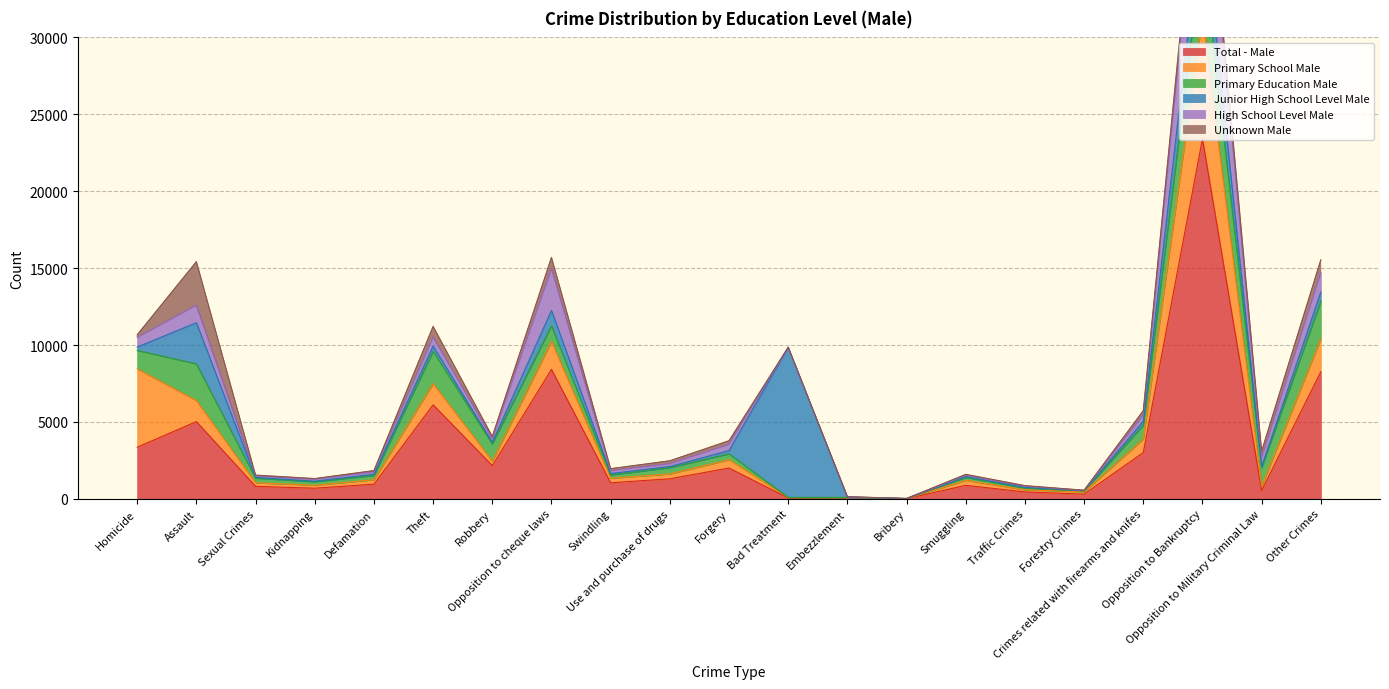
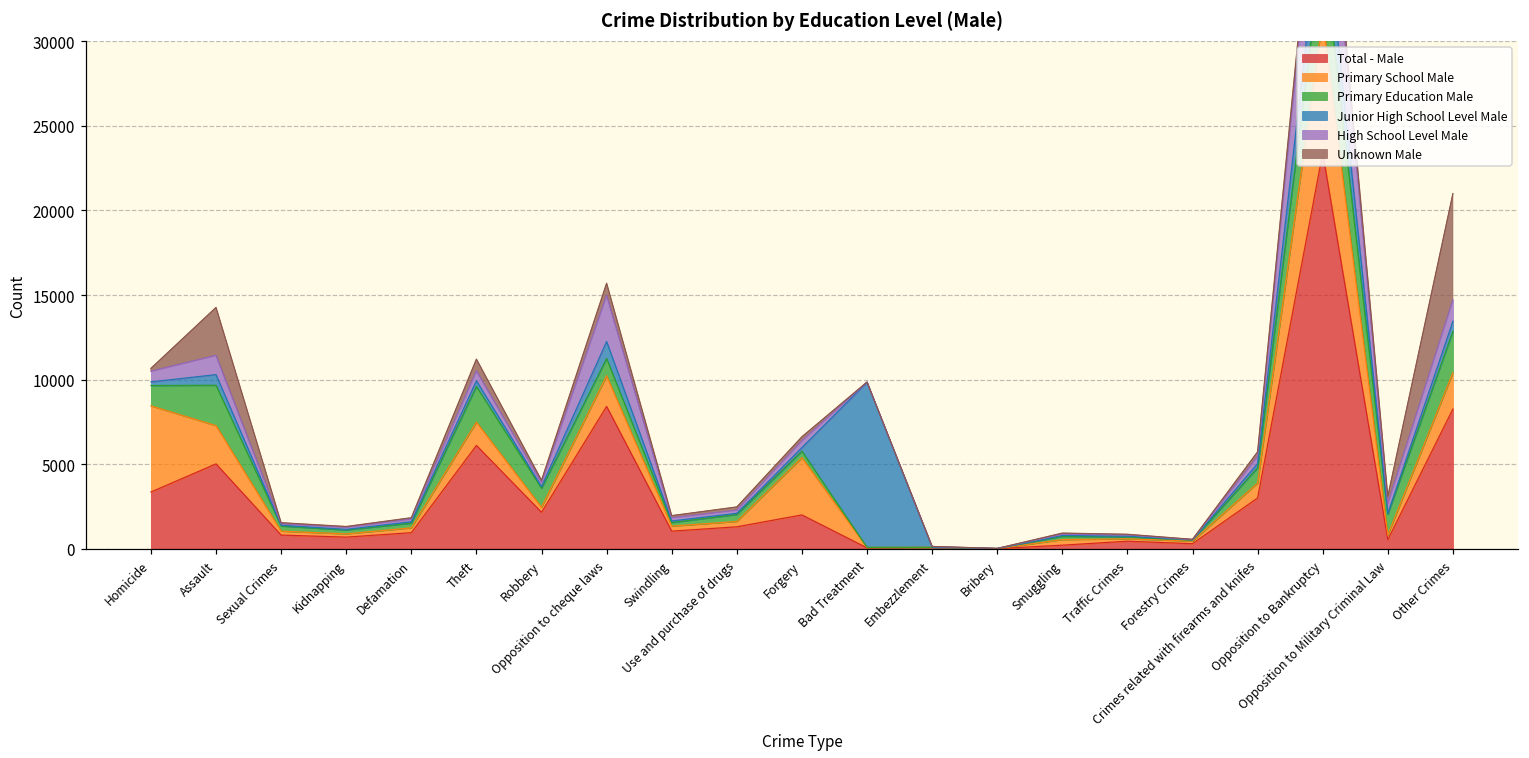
  {
    "Total - Male": {
      "Homicide": 3400,
      "Assault": 5000,
      "Sexual Crimes": 800,
      "Kidnapping": 700,
      "Defamation": 1000,
      "Theft": 6100,
      "Robbery": 2200,
      "Opposition to cheque laws": 8400,
      "Swindling": 1000,
      "Use and purchase of drugs": 1300,
      "Forgery": 2000,
-     "Smuggling": 900,
+     "Smuggling": 200,
      "Crimes related with firearms and knifes": 3000,
      "Opposition to Military Criminal Law": 500,
      "Other Crimes": 8300
    },
    "Primary School Male": {
      "Homicide": 5100,
-     "Assault": 1400,
+     "Assault": 2300,
      "Sexual Crimes": 200,
      "Kidnapping": 200,
      "Defamation": 300,
      "Theft": 1400,
      "Robbery": 300,
      "Opposition to cheque laws": 1800,
      "Swindling": 300,
      "Use and purchase of drugs": 300,
-     "Forgery": 500,
+     "Forgery": 3400,
      "Smuggling": 300,
      "Crimes related with firearms and knifes": 900,
      "Opposition to Military Criminal Law": 300,
      "Other Crimes": 2200
    },
    "Primary Education Male": {
      "Homicide": 1200,
      "Assault": 2400,
      "Theft": 2100,
      "Opposition to cheque laws": 1000,
      "Forgery": 400,
      "Crimes related with firearms and knifes": 900,
      "Other Crimes": 2400
    },
    "Junior High School Level Male": {
      "Homicide": 200,
-     "Assault": 2700,
+     "Assault": 600,
      "Theft": 300,
      "Opposition to cheque laws": 1000,
      "Forgery": 200,
      "Crimes related with firearms and knifes": 300,
      "Other Crimes": 600
    },
    "High School Level Male": {
      "Homicide": 600,
      "Assault": 1100,
      "Theft": 600,
      "Opposition to cheque laws": 2700,
      "Use and purchase of drugs": 200,
      "Forgery": 400,
      "Crimes related with firearms and knifes": 400,
      "Opposition to Military Criminal Law": 600,
      "Other Crimes": 1300
    },
    "Unknown Male": {
      "Homicide": 200,
      "Assault": 2800,
      "Theft": 700,
      "Opposition to cheque laws": 700,
      "Use and purchase of drugs": 200,
      "Forgery": 200,
      "Crimes related with firearms and knifes": 300,
      "Opposition to Military Criminal Law": 400,
-     "Other Crimes": 800
+     "Other Crimes": 6300
    }
  }
